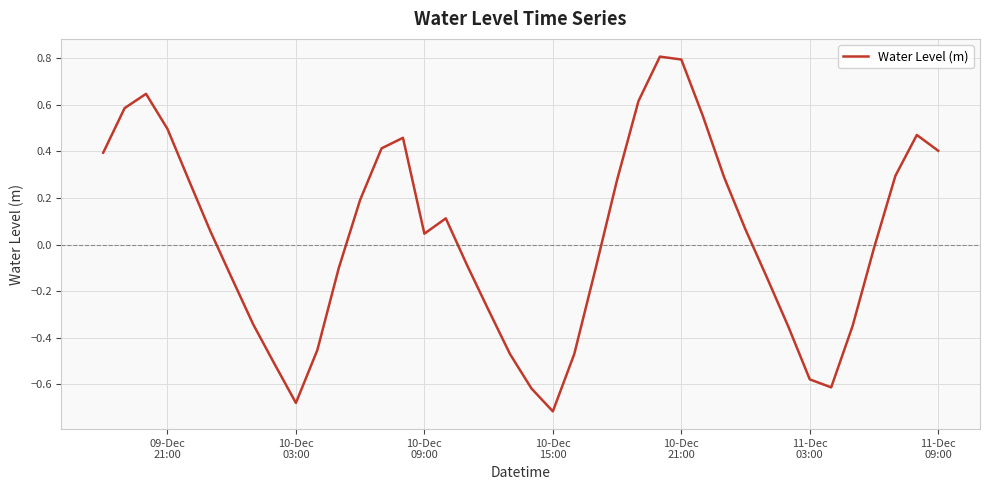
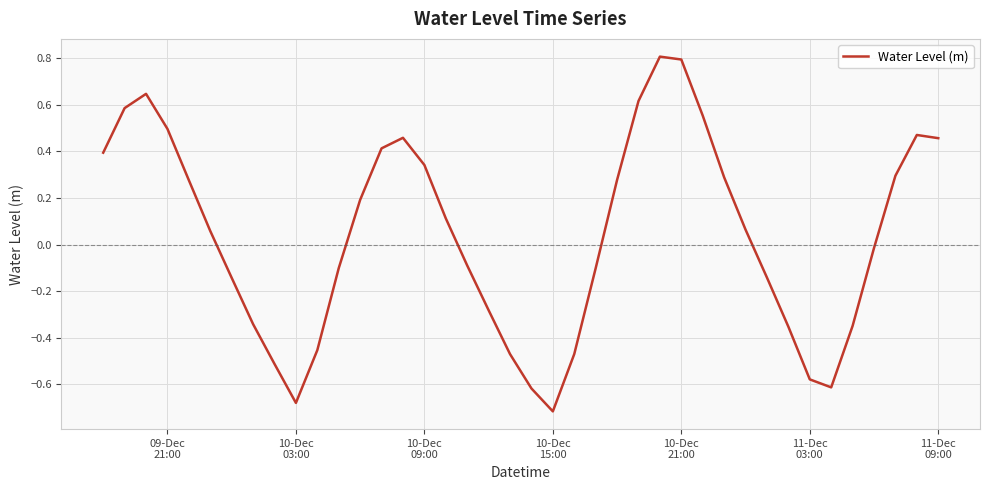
  {
    "09-Dec 21:00": 0.50,
    "10-Dec 03:00": -0.68,
-   "10-Dec 09:00": 0.05,
+   "10-Dec 09:00": 0.34,
    "10-Dec 15:00": -0.72,
    "10-Dec 21:00": 0.79,
    "11-Dec 03:00": -0.58,
-   "11-Dec 09:00": 0.40
+   "11-Dec 09:00": 0.46
  }
